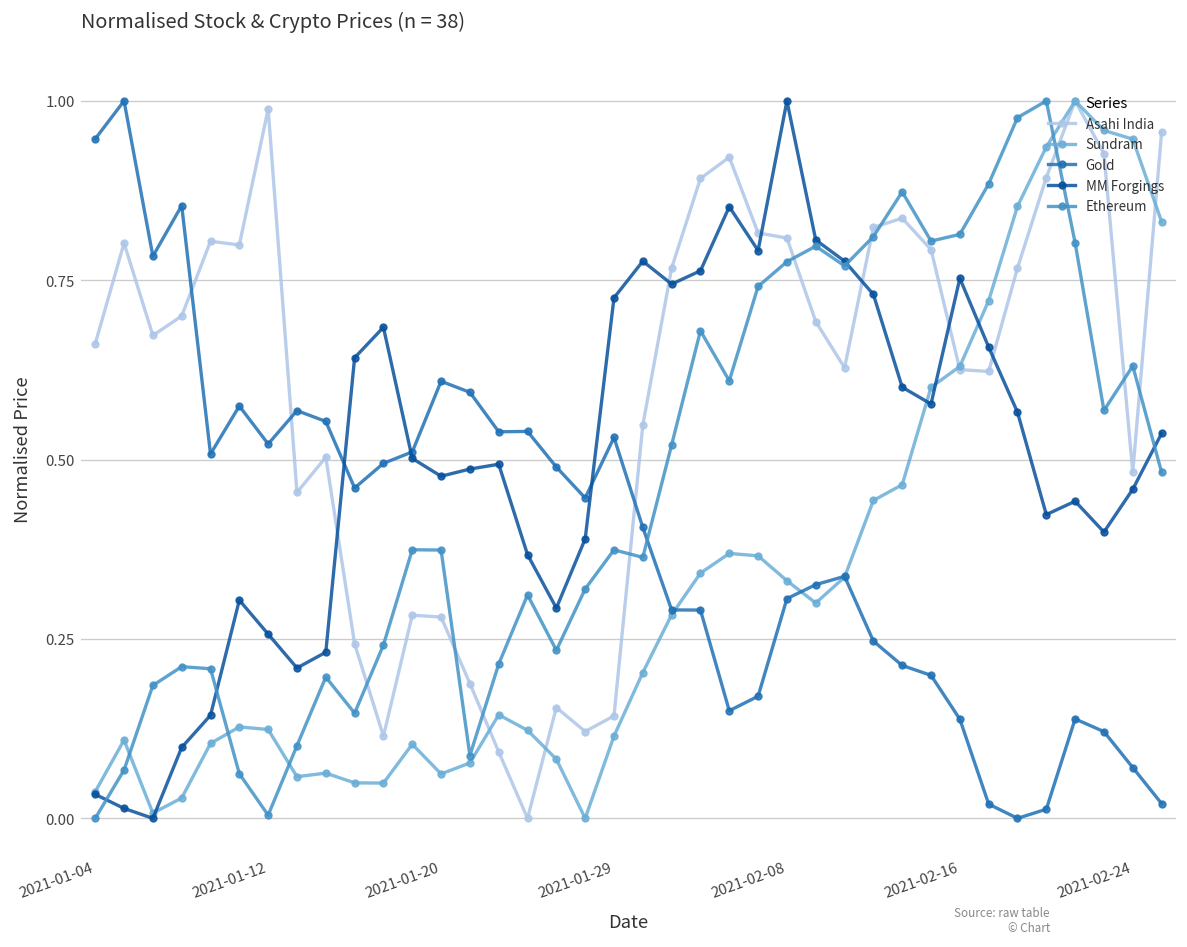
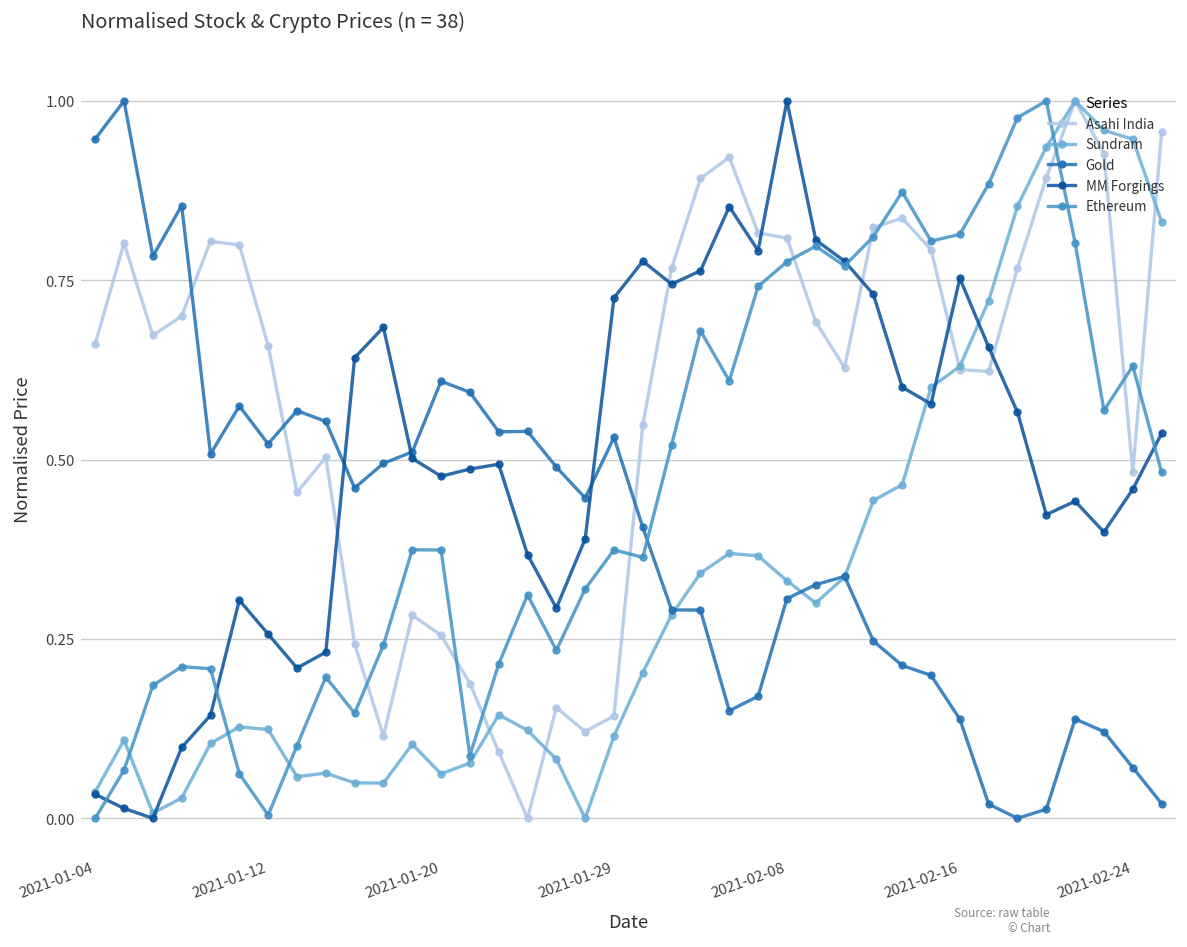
  {
    "Asahi India": {
      "2021-01-04": 0.66,
-     "2021-01-12": 0.99,
-     "2021-01-20": 0.28,
+     "2021-01-12": 0.66,
+     "2021-01-20": 0.26,
      "2021-01-29": 0.14,
      "2021-02-08": 0.81,
      "2021-02-16": 0.63,
      "2021-02-24": 0.48
    }
  }
